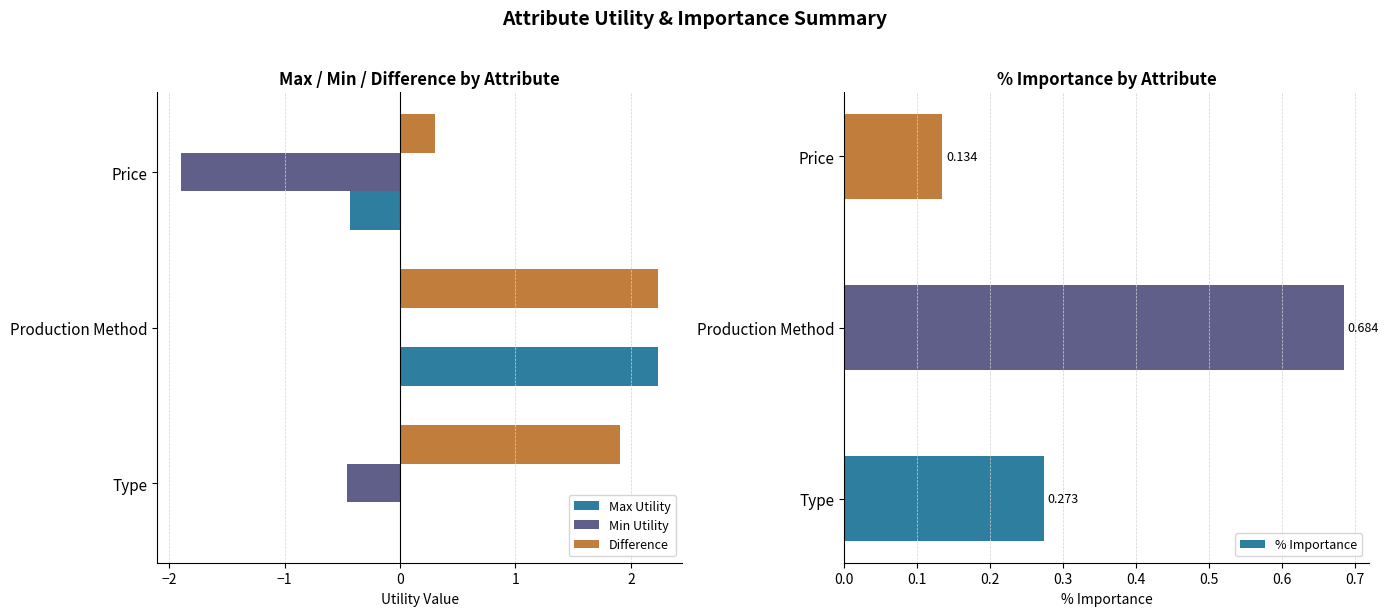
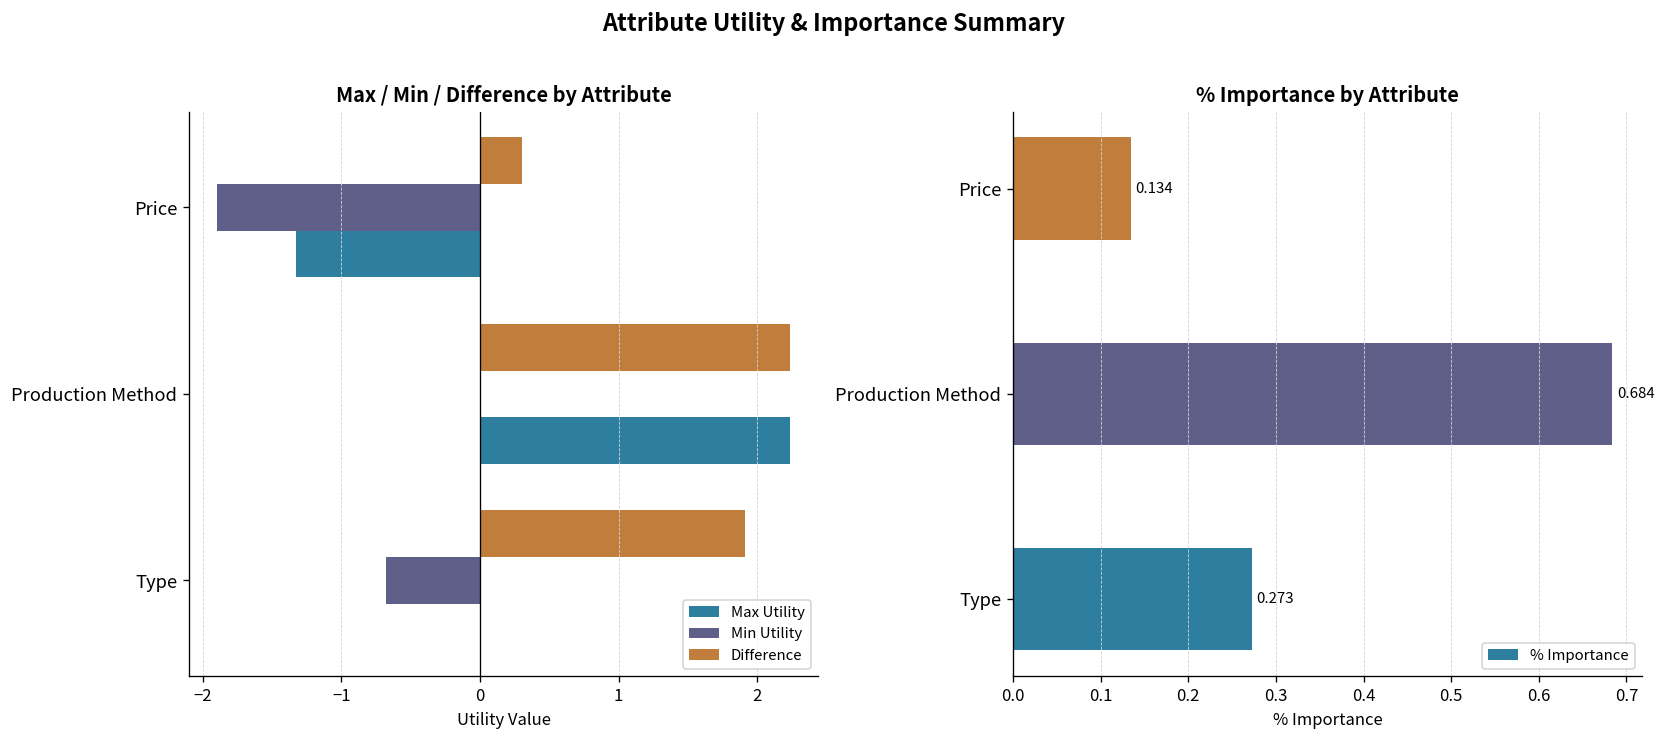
  {
    "Max / Min / Difference by Attribute": {
      "Max Utility": {
-       "Price": -0.44,
+       "Price": -1.33,
        "Production Method": 2.23,
        "Type": 0.00
      },
      "Min Utility": {
        "Price": -1.90,
        "Production Method": 0.00,
-       "Type": -0.46
+       "Type": -0.68
      },
      "Difference": {
        "Price": 0.30,
        "Production Method": 2.23,
        "Type": 1.91
      }
    },
    "% Importance by Attribute": {
      "Price": 0.134,
      "Production Method": 0.684,
      "Type": 0.273
    }
  }
